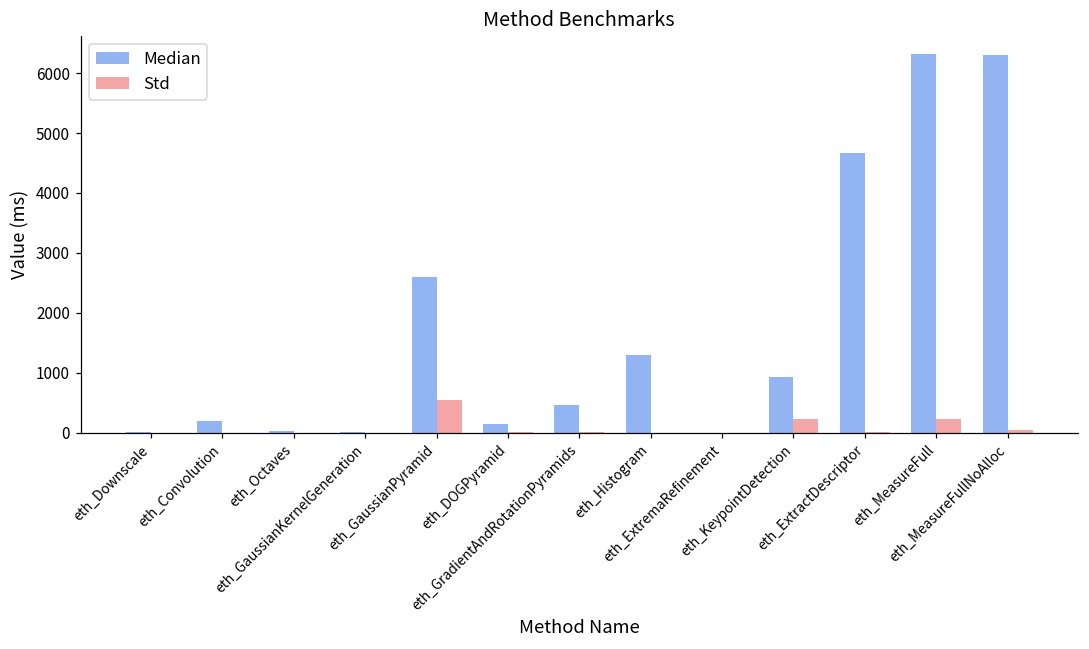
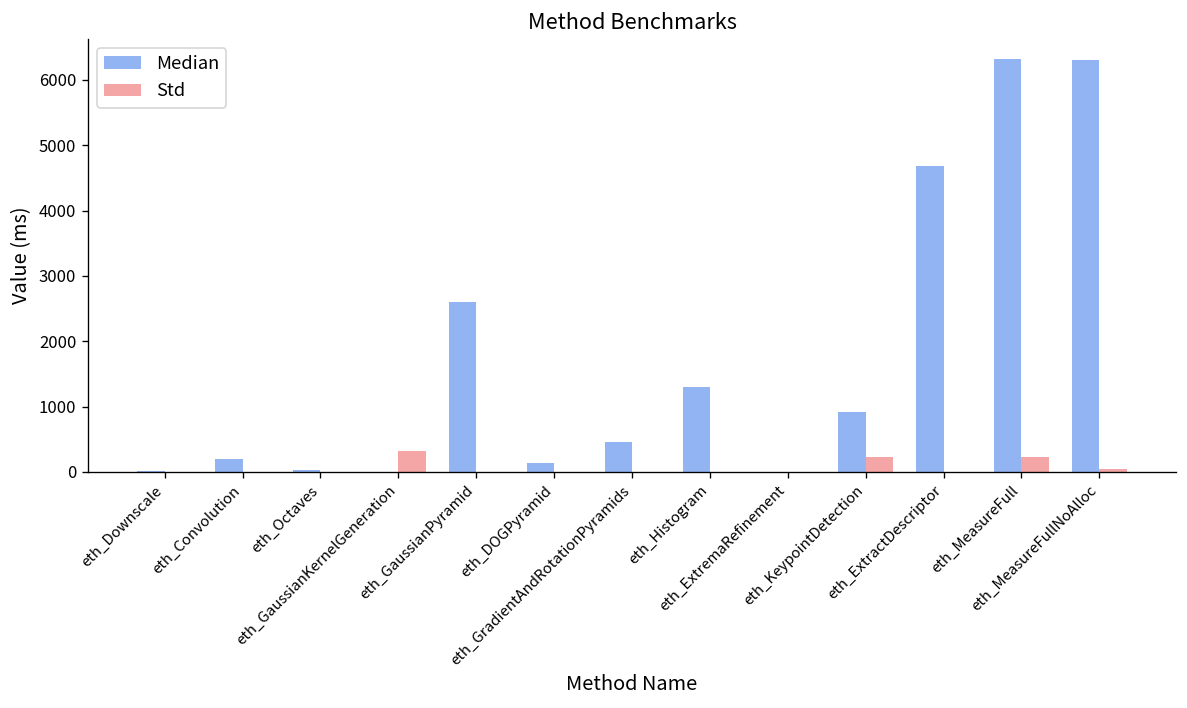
  {
    "Median": {
      "eth_Convolution": 200,
      "eth_GaussianPyramid": 2600,
      "eth_DOGPyramid": 100,
      "eth_GradientAndRotationPyramids": 500,
      "eth_Histogram": 1300,
      "eth_ExtremaRefinement": 0,
      "eth_KeypointDetection": 900,
      "eth_ExtractDescriptor": 4700,
      "eth_MeasureFull": 6300,
      "eth_MeasureFullNoAlloc": 6300
    },
    "Std": {
      "eth_Downscale": 0,
      "eth_Convolution": 0,
      "eth_Octaves": 0,
-     "eth_GaussianKernelGeneration": 0,
-     "eth_GaussianPyramid": 500,
+     "eth_GaussianKernelGeneration": 300,
+     "eth_GaussianPyramid": 0,
      "eth_Histogram": 0,
      "eth_ExtremaRefinement": 0,
      "eth_KeypointDetection": 200,
      "eth_MeasureFull": 200
    }
  }
